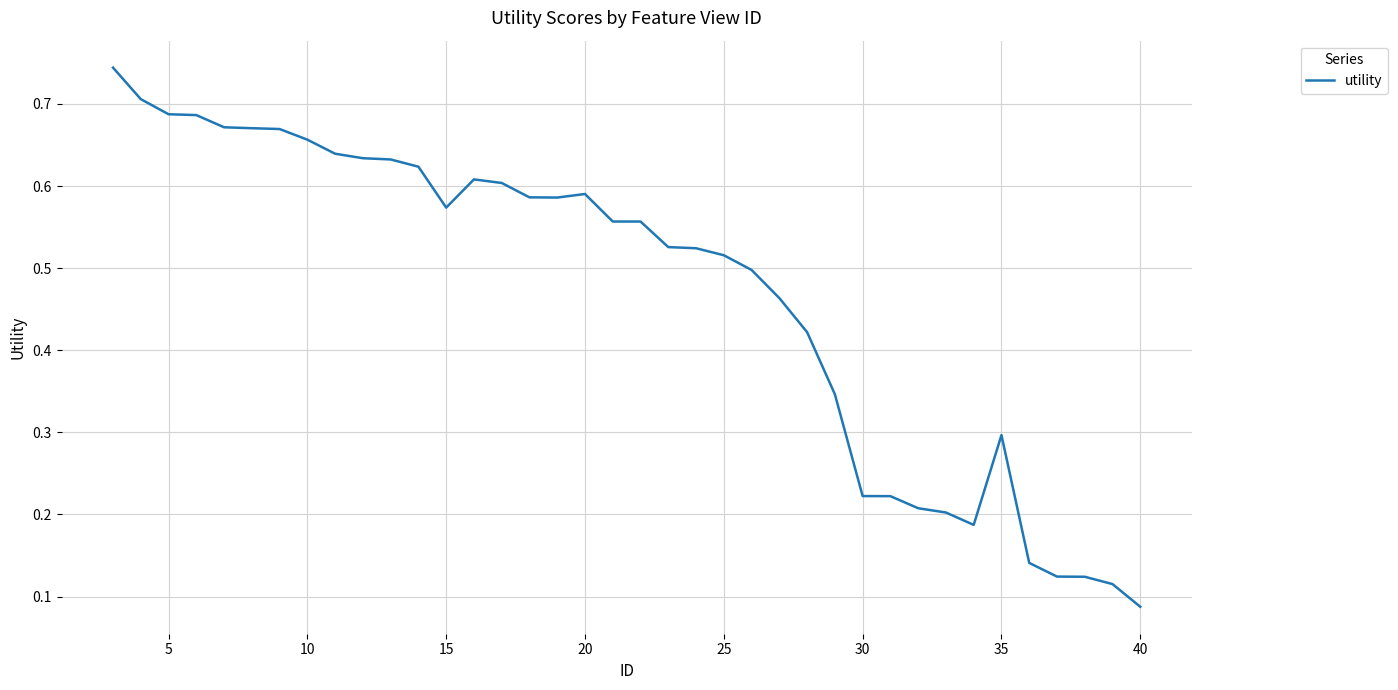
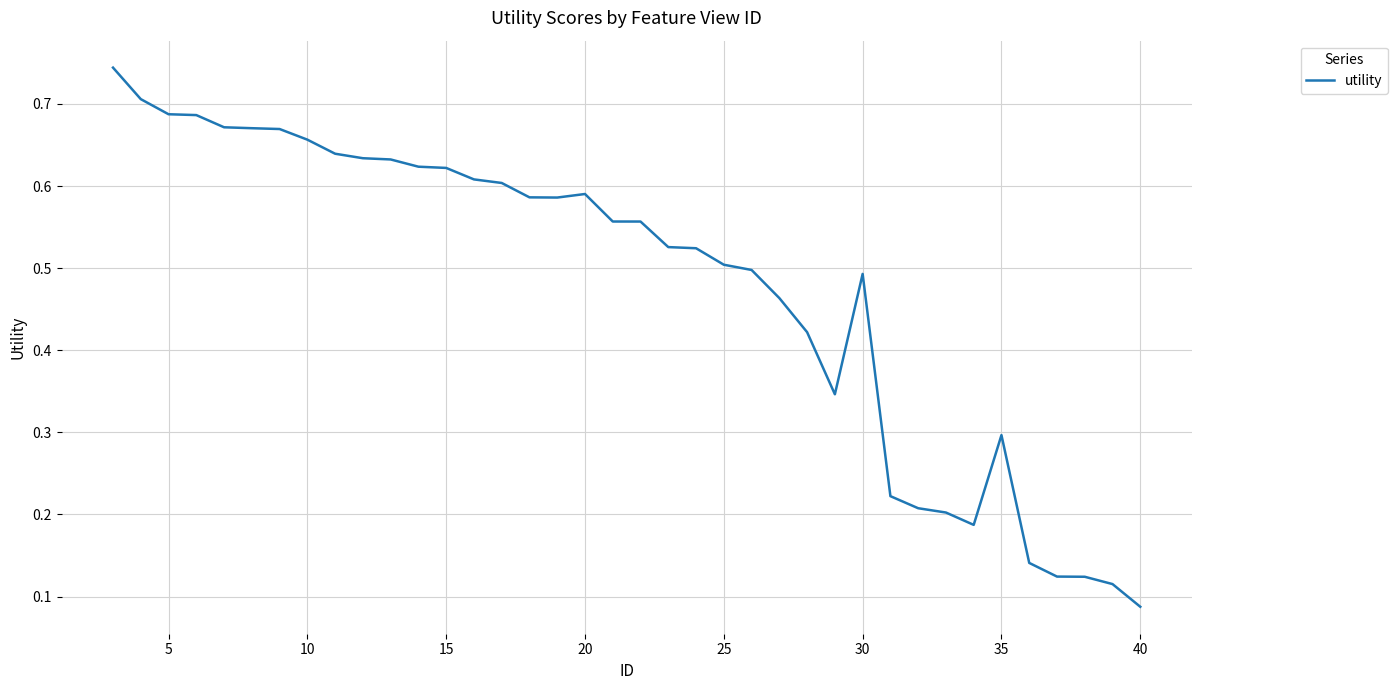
  {
    "5": 0.69,
    "10": 0.66,
-   "15": 0.57,
+   "15": 0.62,
    "20": 0.59,
-   "25": 0.52,
-   "30": 0.22,
+   "25": 0.50,
+   "30": 0.49,
    "35": 0.30,
    "40": 0.09
  }
